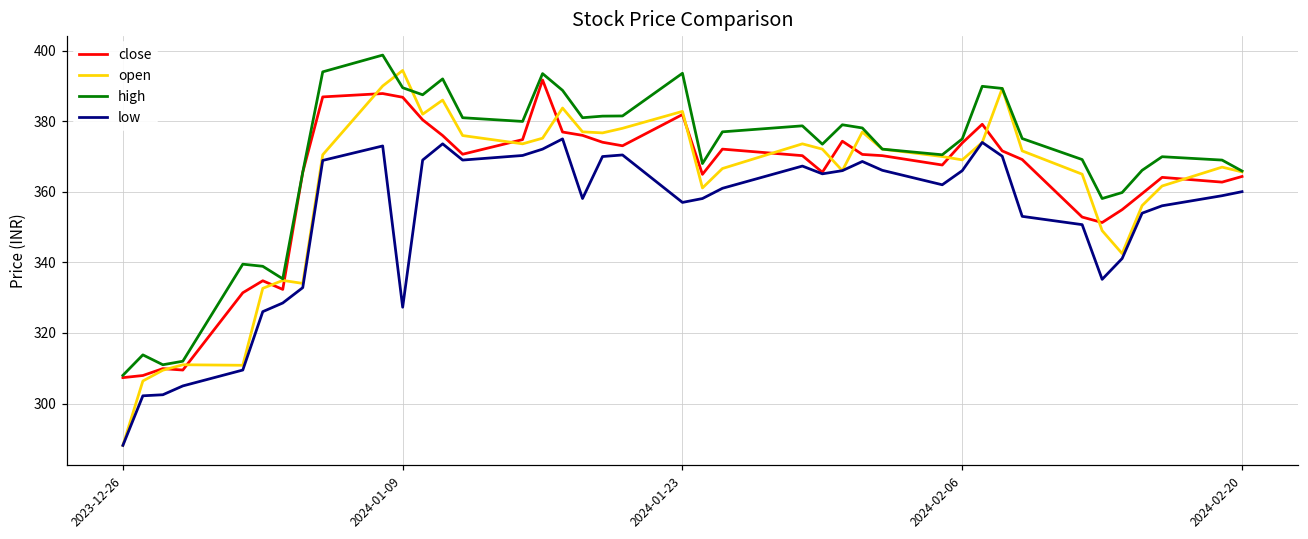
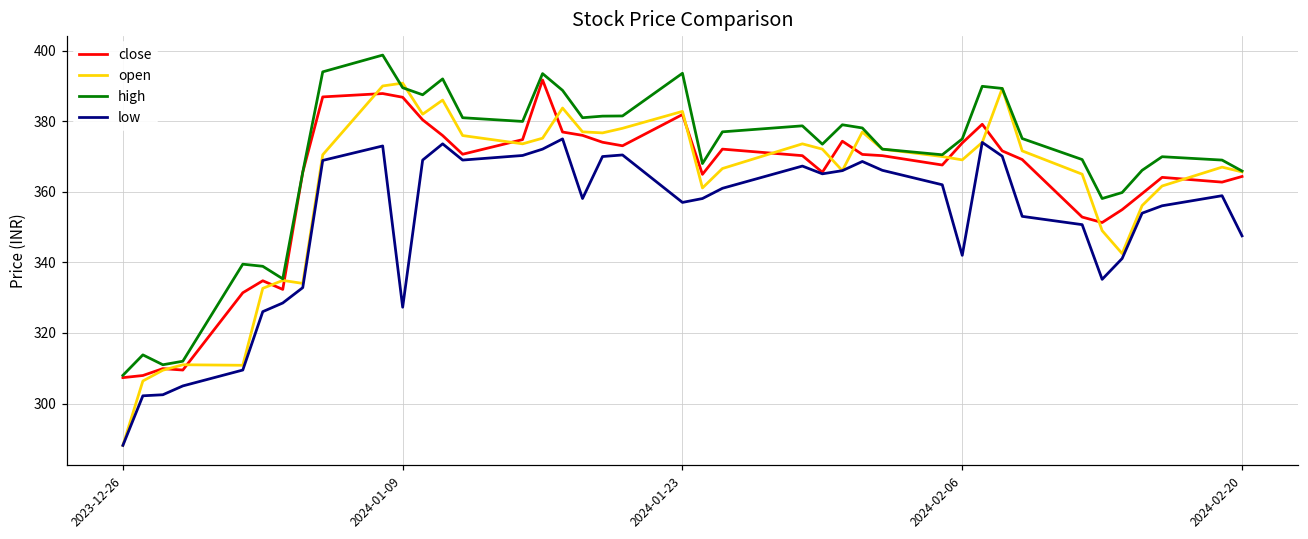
  {
    "close": {
      "2024-01-09": 387,
      "2024-01-23": 382,
      "2024-02-06": 374,
      "2024-02-20": 364
    },
    "open": {
-     "2024-01-09": 394,
+     "2024-01-09": 391,
      "2024-01-23": 383,
      "2024-02-06": 369
    },
    "high": {
      "2024-01-09": 390,
      "2024-01-23": 394,
      "2024-02-06": 375
    },
    "low": {
      "2024-01-09": 327,
      "2024-01-23": 357,
-     "2024-02-06": 366,
-     "2024-02-20": 360
+     "2024-02-06": 342,
+     "2024-02-20": 348
    }
  }
